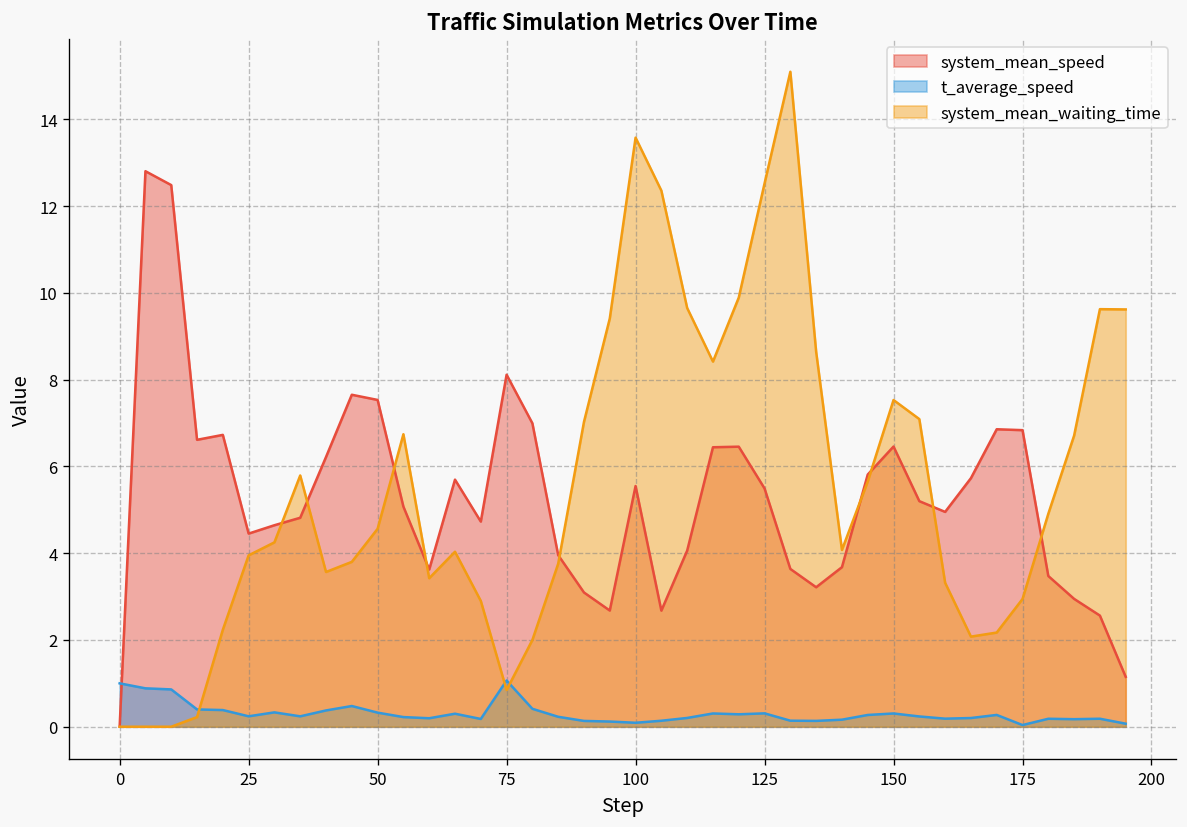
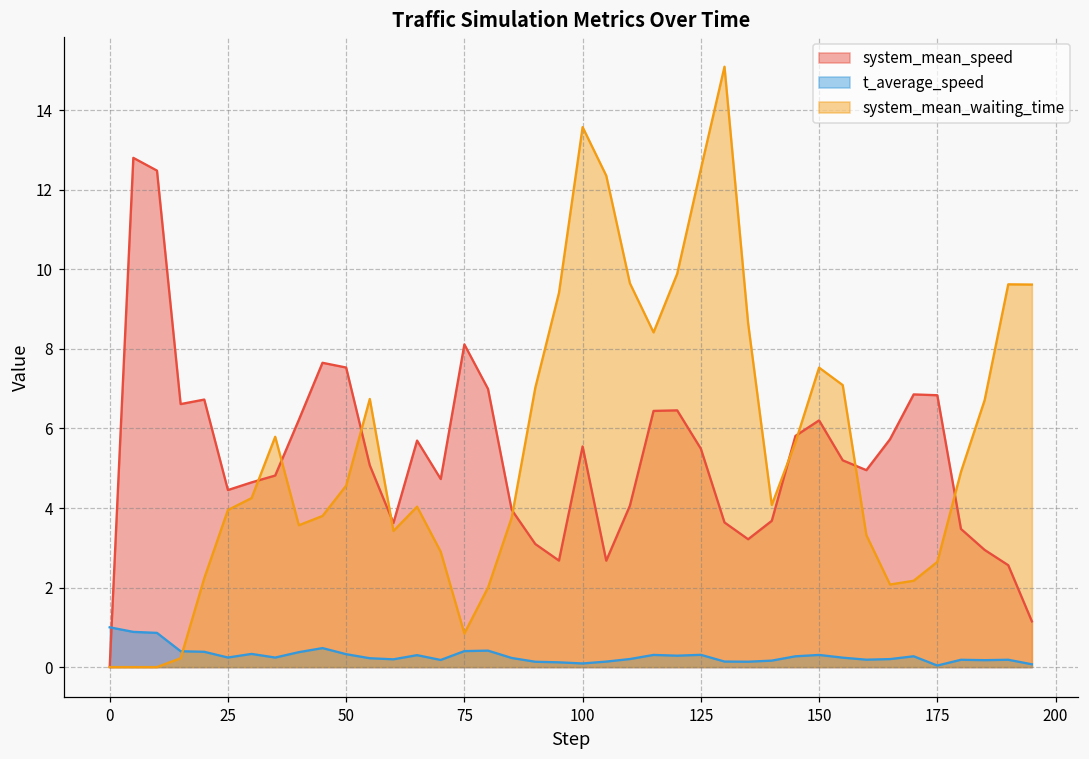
  {
    "system_mean_speed": {
      "25": 4.5,
      "50": 7.5,
      "75": 8.1,
      "100": 5.5,
      "125": 5.5,
-     "150": 6.5,
+     "150": 6.2,
      "175": 6.8
    },
    "t_average_speed": {
      "0": 1.0,
      "25": 0.2,
      "50": 0.3,
-     "75": 1.1,
+     "75": 0.4,
      "100": 0.1,
      "125": 0.3,
      "150": 0.3,
      "175": 0.0
    },
    "system_mean_waiting_time": {
      "25": 4.0,
      "50": 4.6,
      "75": 0.8,
      "100": 13.6,
      "125": 12.5,
      "150": 7.5,
-     "175": 2.9
+     "175": 2.6
    }
  }
